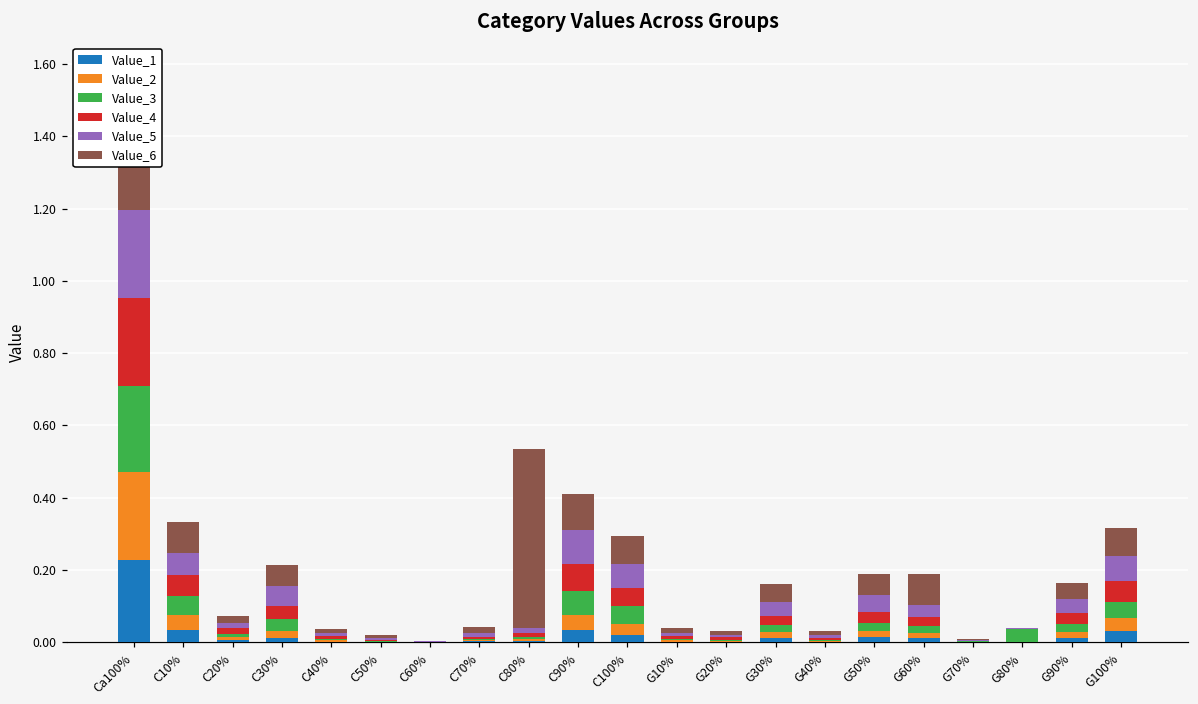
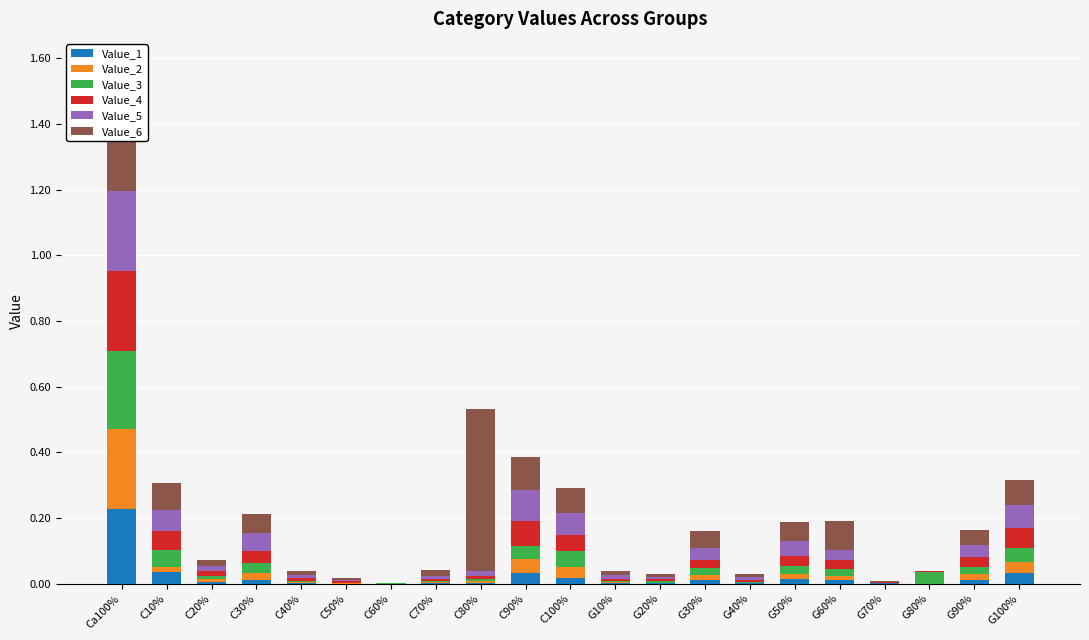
  {
    "Value_1": {
      "Ca100%": 0.23,
      "C10%": 0.03,
      "C30%": 0.01,
      "C60%": 0.00,
      "C90%": 0.03,
      "C100%": 0.02,
      "G30%": 0.01,
      "G50%": 0.01,
      "G60%": 0.01,
      "G90%": 0.01,
      "G100%": 0.03
    },
    "Value_2": {
      "Ca100%": 0.24,
-     "C10%": 0.04,
+     "C10%": 0.01,
      "C30%": 0.02,
      "C90%": 0.04,
      "C100%": 0.03,
      "G30%": 0.02,
      "G50%": 0.02,
      "G60%": 0.01,
      "G90%": 0.02,
      "G100%": 0.03
    },
    "Value_3": {
      "Ca100%": 0.24,
      "C10%": 0.05,
      "C20%": 0.01,
      "C30%": 0.03,
-     "C90%": 0.07,
+     "C90%": 0.04,
      "C100%": 0.05,
      "G30%": 0.02,
      "G50%": 0.02,
      "G60%": 0.02,
      "G80%": 0.04,
      "G90%": 0.02,
      "G100%": 0.04
    },
    "Value_4": {
      "Ca100%": 0.24,
      "C10%": 0.06,
      "C20%": 0.01,
      "C30%": 0.04,
      "C40%": 0.01,
      "C80%": 0.01,
      "C90%": 0.07,
      "C100%": 0.05,
      "G30%": 0.02,
      "G50%": 0.03,
      "G60%": 0.03,
      "G90%": 0.03,
      "G100%": 0.06
    },
    "Value_5": {
      "Ca100%": 0.24,
      "C10%": 0.06,
      "C20%": 0.01,
      "C30%": 0.05,
      "C40%": 0.01,
      "C70%": 0.01,
      "C80%": 0.02,
      "C90%": 0.09,
      "C100%": 0.07,
      "G10%": 0.01,
      "G30%": 0.04,
      "G40%": 0.01,
      "G50%": 0.04,
      "G60%": 0.03,
      "G90%": 0.04,
      "G100%": 0.07
    },
    "Value_6": {
      "C10%": 0.08,
      "C20%": 0.02,
      "C30%": 0.06,
      "C40%": 0.01,
      "C70%": 0.02,
      "C80%": 0.49,
      "C90%": 0.10,
      "C100%": 0.08,
      "G10%": 0.01,
      "G20%": 0.01,
      "G30%": 0.05,
      "G40%": 0.01,
      "G50%": 0.06,
      "G60%": 0.09,
      "G90%": 0.04,
      "G100%": 0.08
    }
  }
